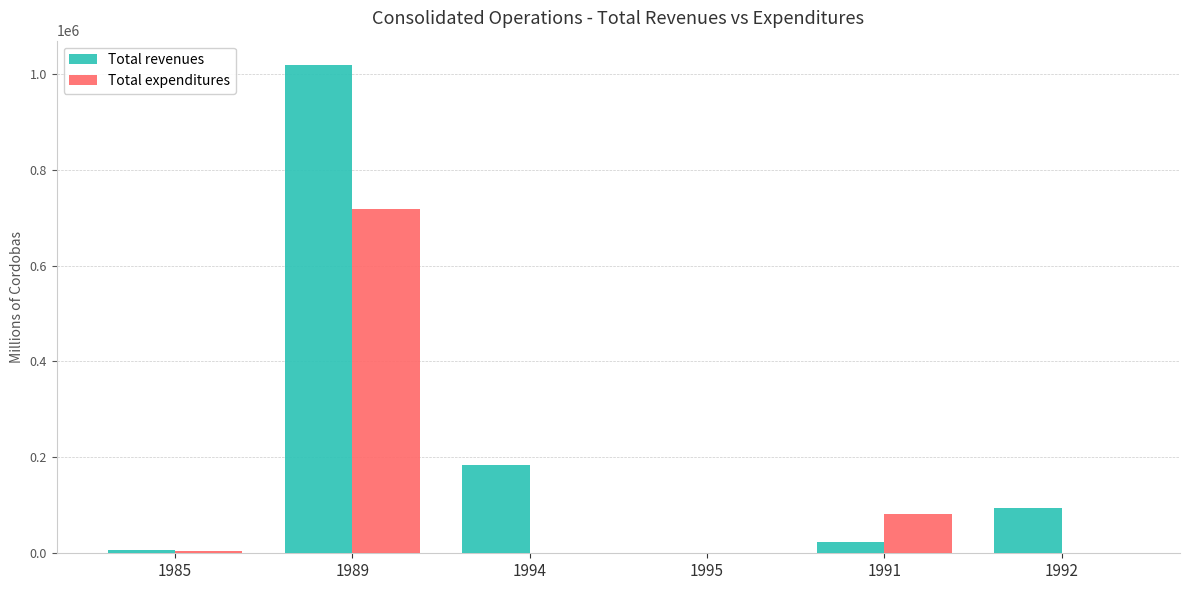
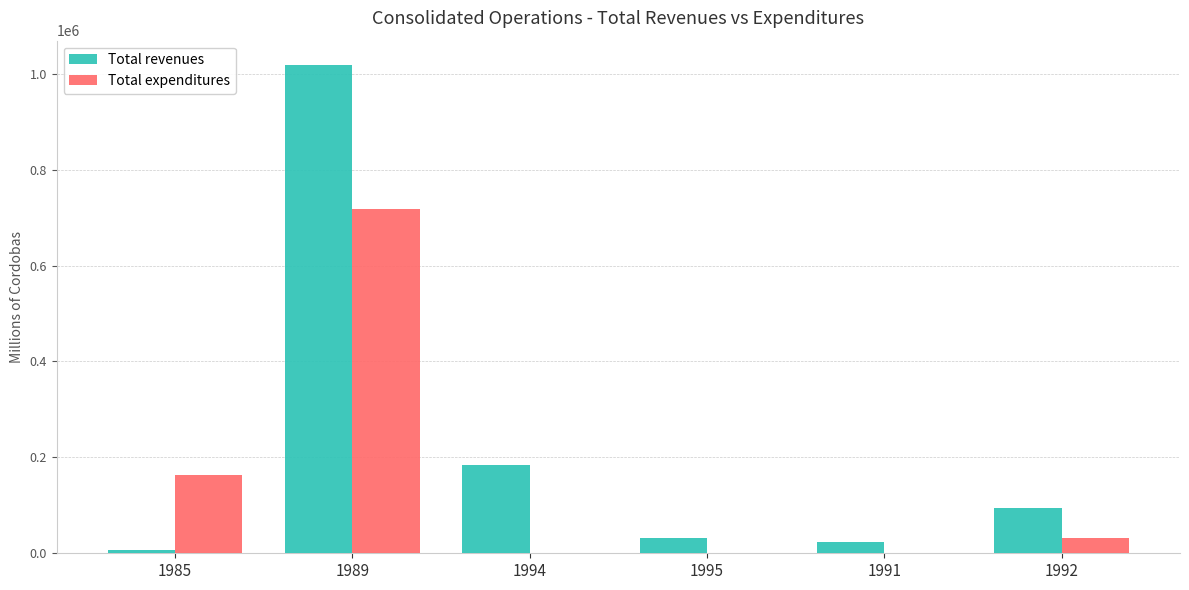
  {
    "Total revenues": {
      "1985": 10000,
      "1989": 1020000,
      "1994": 180000,
-     "1995": 0,
+     "1995": 30000,
      "1991": 20000,
      "1992": 90000
    },
    "Total expenditures": {
-     "1985": 10000,
+     "1985": 160000,
      "1989": 720000,
-     "1991": 80000,
-     "1992": 0
+     "1991": 0,
+     "1992": 30000
    }
  }
